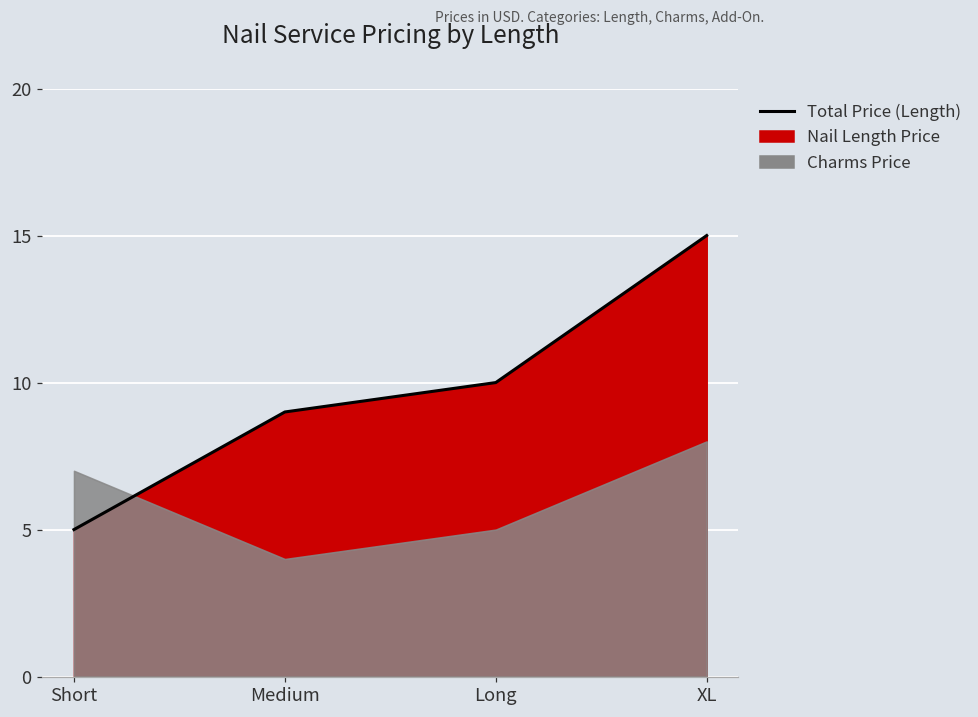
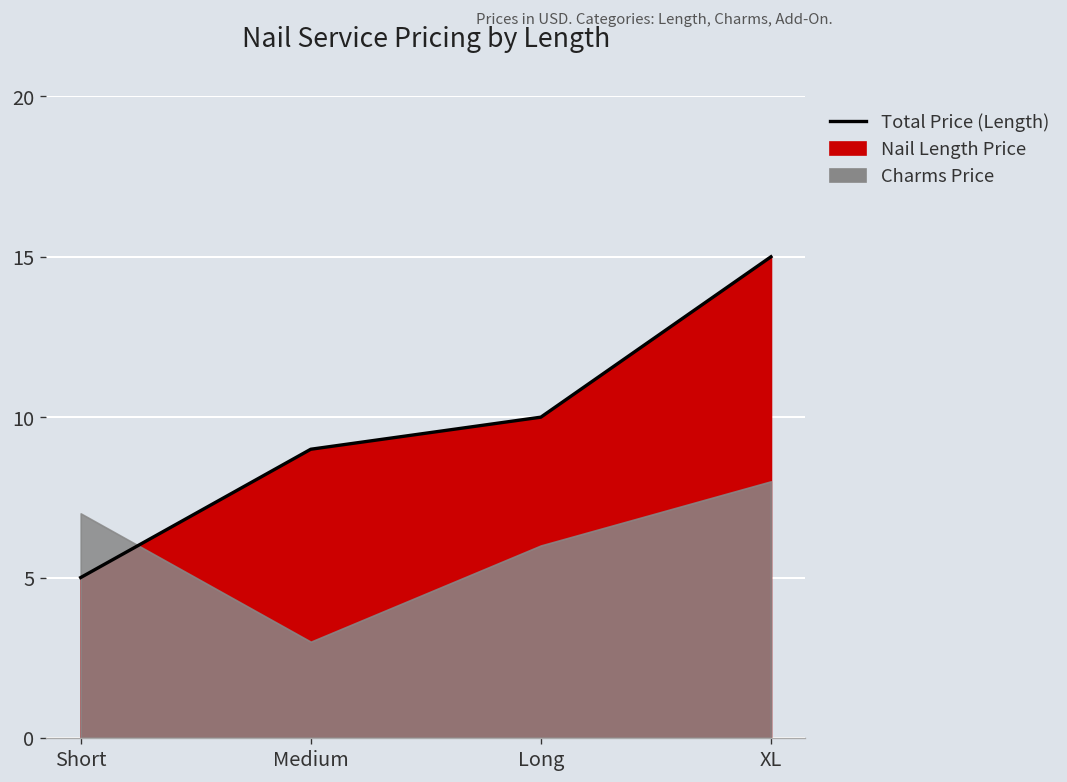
  {
    "Nail Length Price": {
      "Short": 5,
      "Medium": 9,
      "Long": 10,
      "XL": 15
    },
    "Charms Price": {
      "Short": 7,
-     "Medium": 4,
-     "Long": 5,
+     "Medium": 3,
+     "Long": 6,
      "XL": 8
    }
  }
